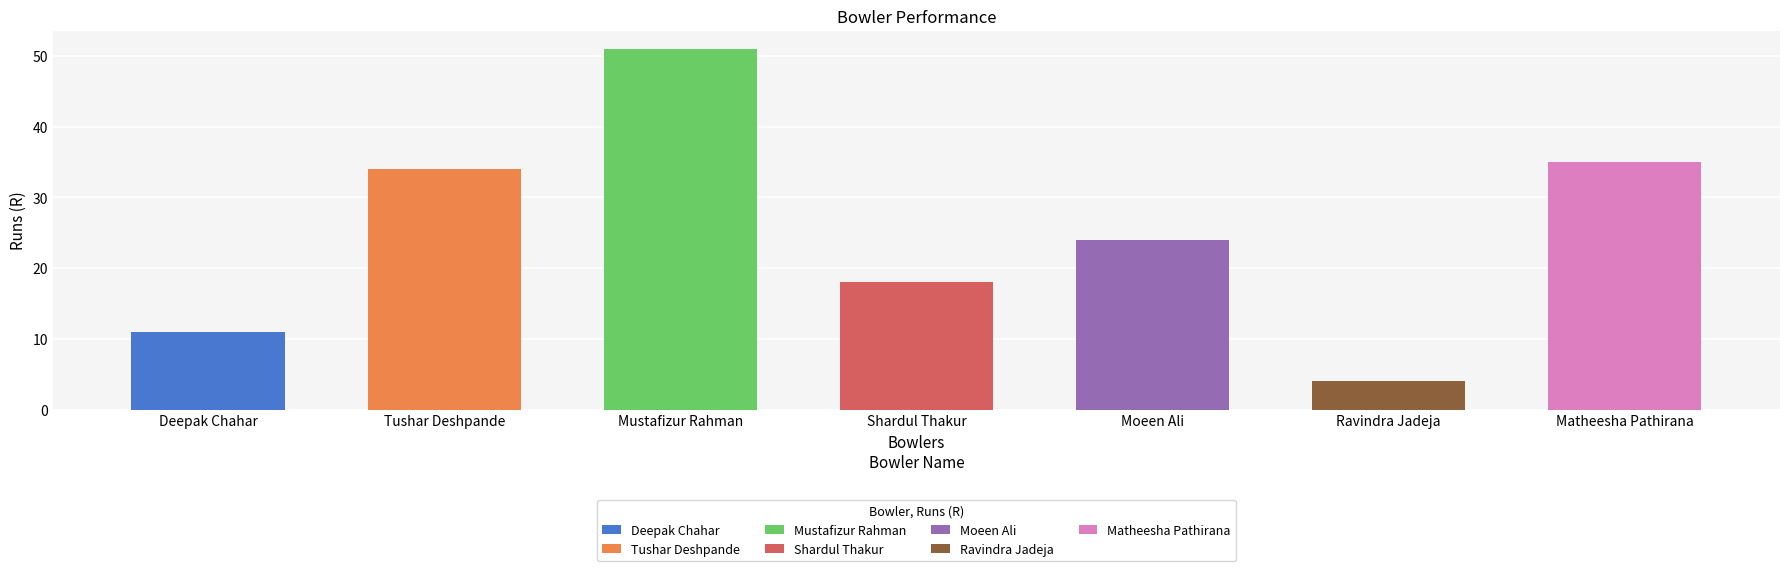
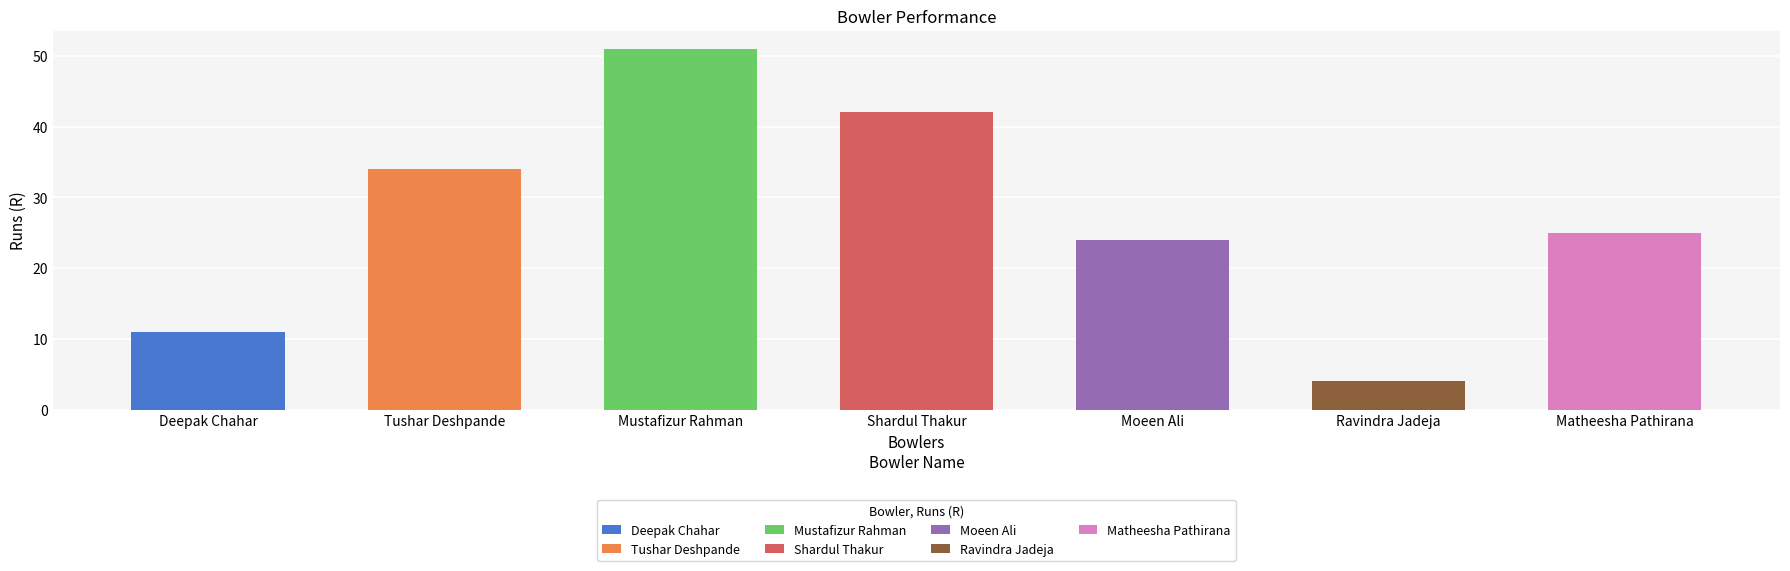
  {
    "Deepak Chahar": 11,
    "Tushar Deshpande": 34,
    "Mustafizur Rahman": 51,
-   "Shardul Thakur": 18,
+   "Shardul Thakur": 42,
    "Moeen Ali": 24,
    "Ravindra Jadeja": 4,
-   "Matheesha Pathirana": 35
+   "Matheesha Pathirana": 25
  }
